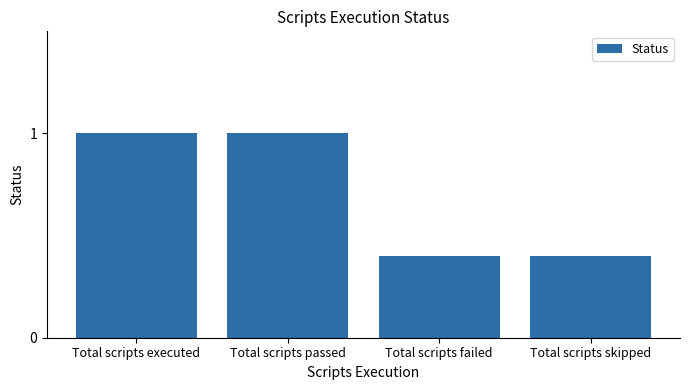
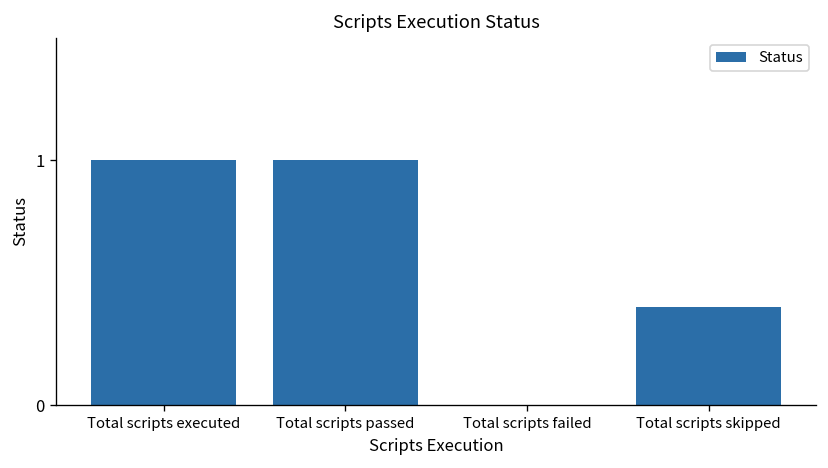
  {
    "Total scripts executed": 1.0,
    "Total scripts passed": 1.0,
-   "Total scripts failed": 0.4,
+   "Total scripts failed": 0.0,
    "Total scripts skipped": 0.4
  }
